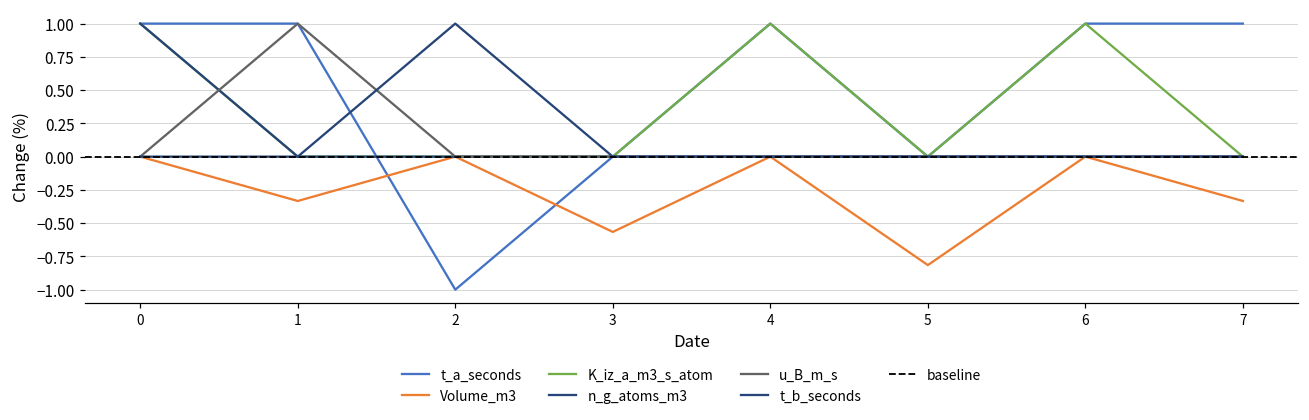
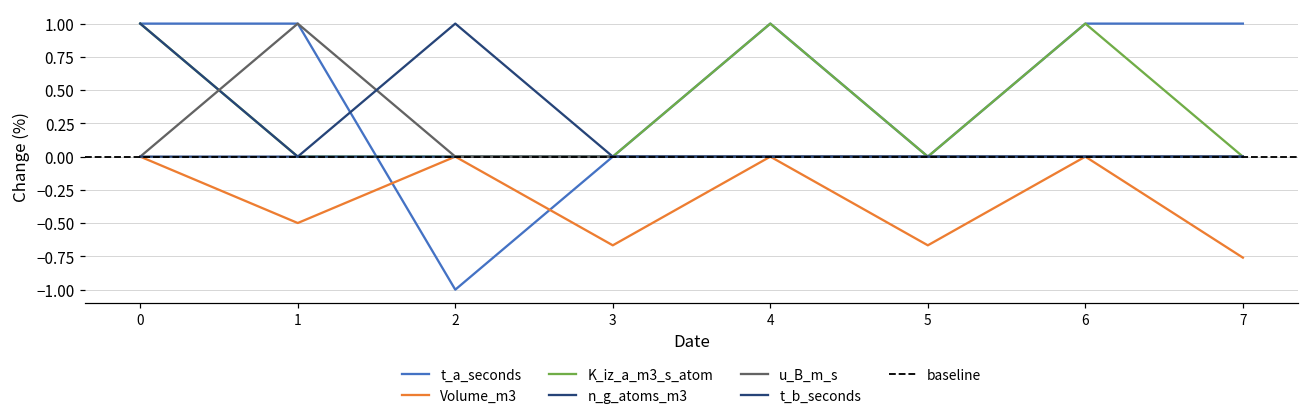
  {
    "t_a_seconds": {
      "2": -1.00,
      "7": 1.00
    },
    "Volume_m3": {
-     "1": -0.33,
-     "3": -0.57,
-     "5": -0.82,
-     "7": -0.33
+     "1": -0.50,
+     "3": -0.67,
+     "5": -0.67,
+     "7": -0.76
    }
  }
